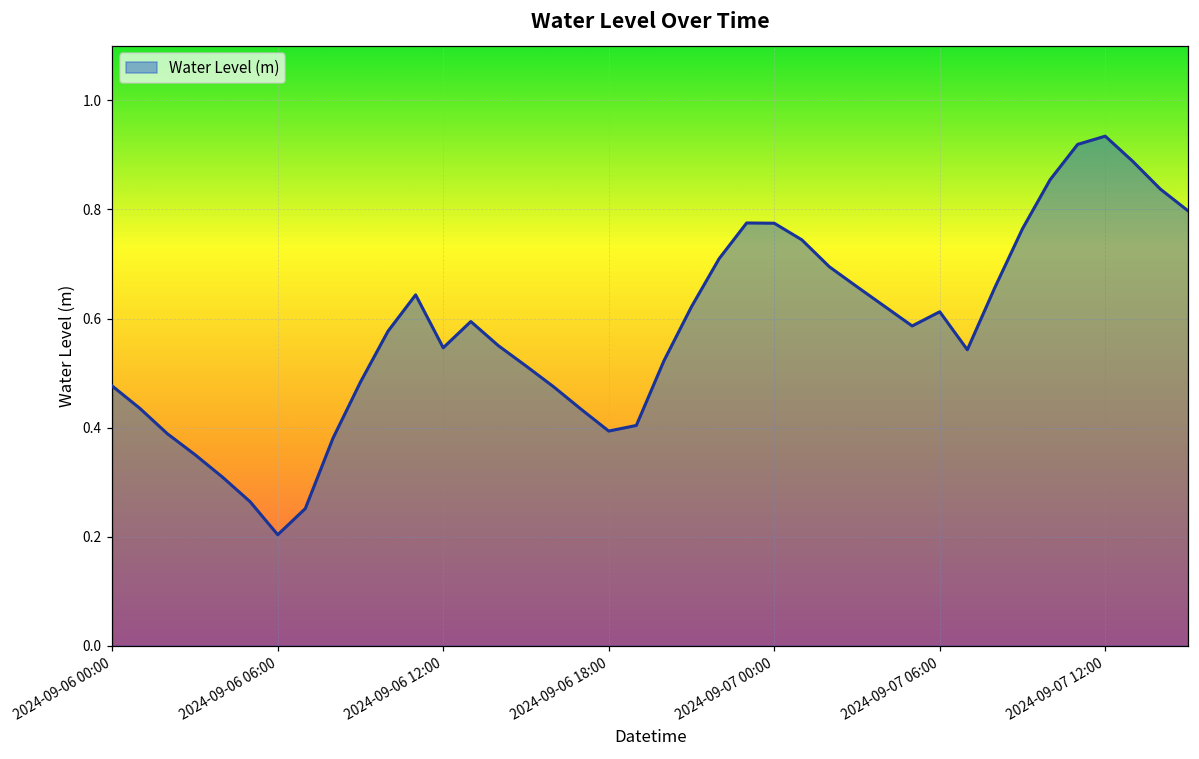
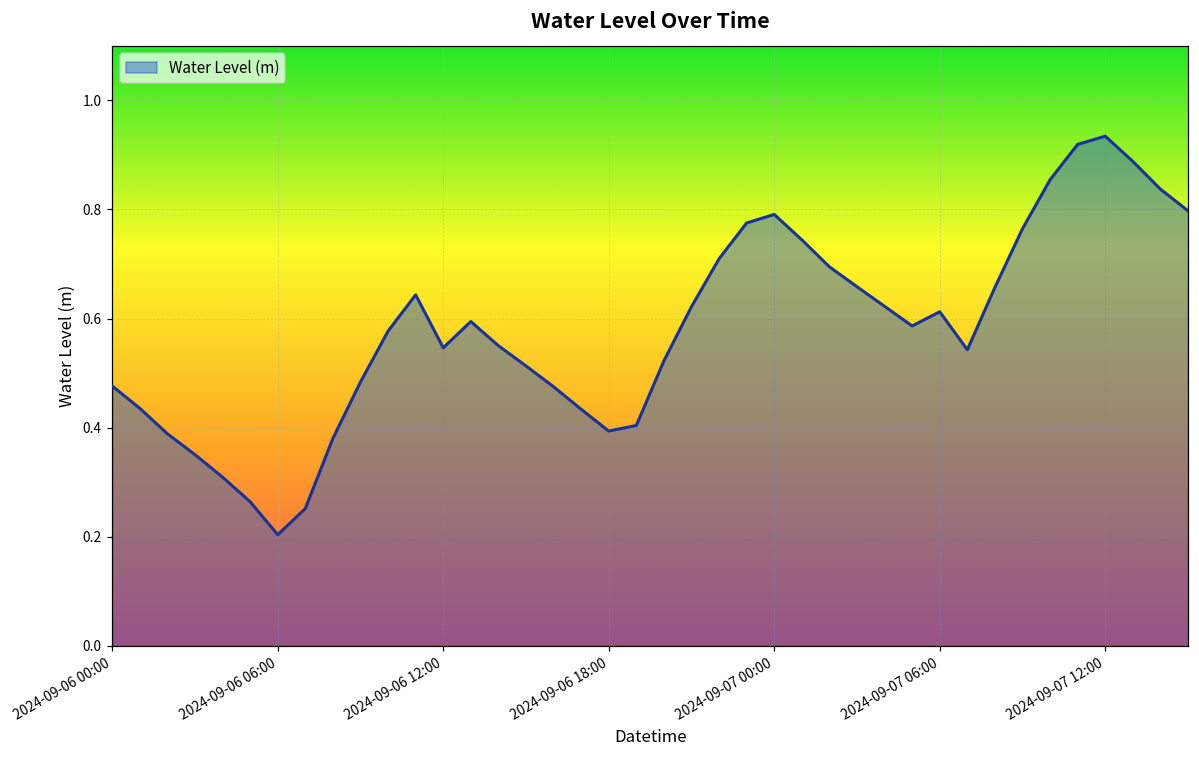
  {
    "2024-09-06 00:00": 0.48,
    "2024-09-06 06:00": 0.20,
    "2024-09-06 12:00": 0.55,
    "2024-09-06 18:00": 0.39,
-   "2024-09-07 00:00": 0.77,
+   "2024-09-07 00:00": 0.79,
    "2024-09-07 06:00": 0.61,
    "2024-09-07 12:00": 0.93
  }
